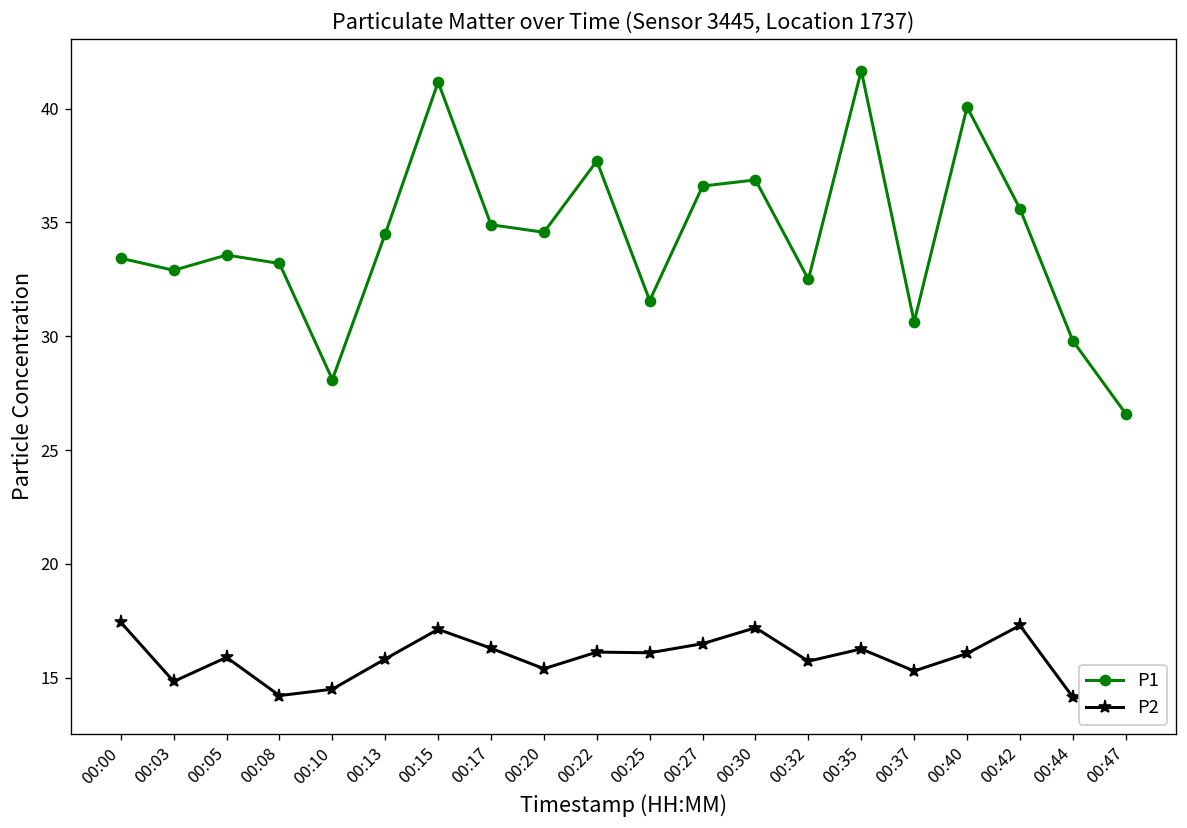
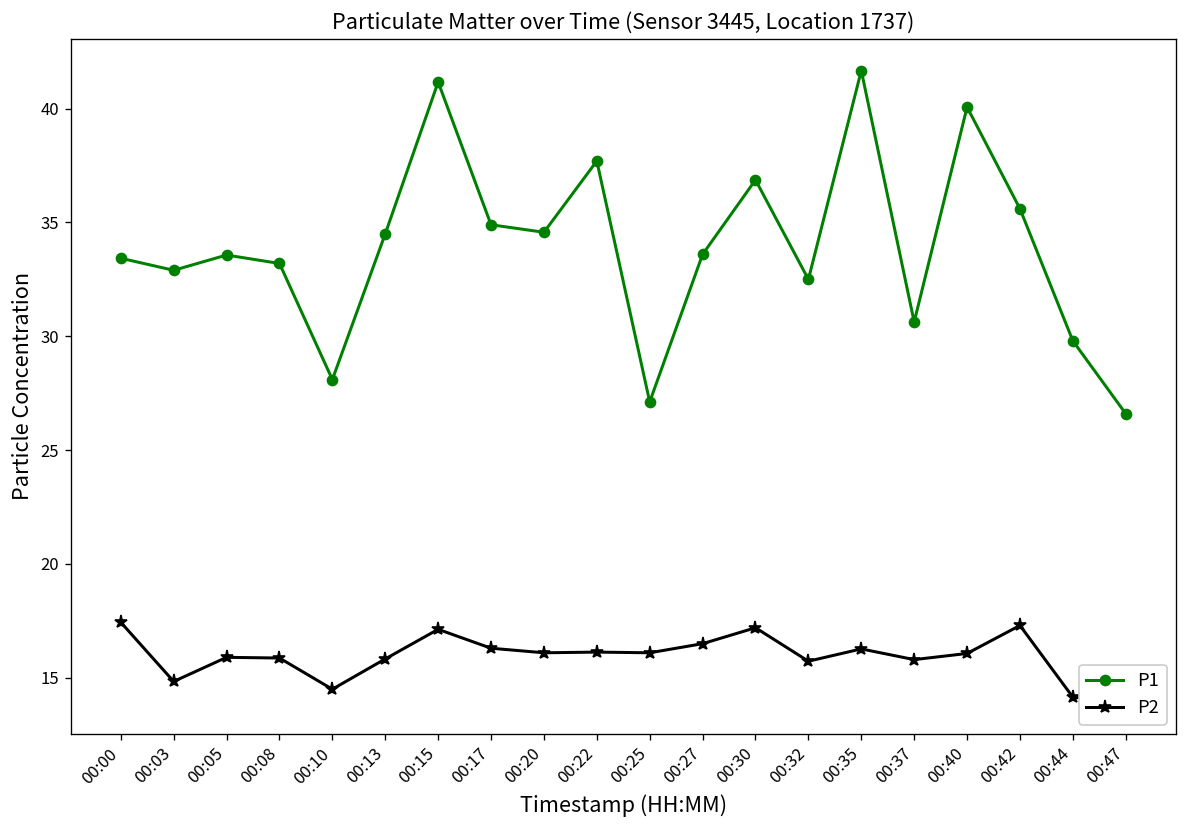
  {
    "P1": {
      "00:00": 33.4,
      "00:03": 32.9,
      "00:05": 33.6,
      "00:08": 33.2,
      "00:10": 28.1,
      "00:13": 34.5,
      "00:15": 41.2,
      "00:17": 34.9,
      "00:20": 34.6,
      "00:22": 37.7,
-     "00:25": 31.6,
-     "00:27": 36.6,
+     "00:25": 27.1,
+     "00:27": 33.6,
      "00:30": 36.9,
      "00:32": 32.5,
      "00:35": 41.7,
      "00:37": 30.6,
      "00:40": 40.1,
      "00:42": 35.6,
      "00:44": 29.8,
      "00:47": 26.6
    },
    "P2": {
      "00:00": 17.4,
      "00:03": 14.8,
      "00:05": 15.9,
-     "00:08": 14.2,
+     "00:08": 15.9,
      "00:10": 14.5,
      "00:13": 15.8,
      "00:15": 17.1,
      "00:17": 16.3,
-     "00:20": 15.4,
+     "00:20": 16.1,
      "00:22": 16.1,
      "00:25": 16.1,
      "00:27": 16.5,
      "00:30": 17.2,
      "00:32": 15.7,
      "00:35": 16.3,
-     "00:37": 15.3,
+     "00:37": 15.8,
      "00:40": 16.1,
      "00:42": 17.3,
      "00:44": 14.2
    }
  }
